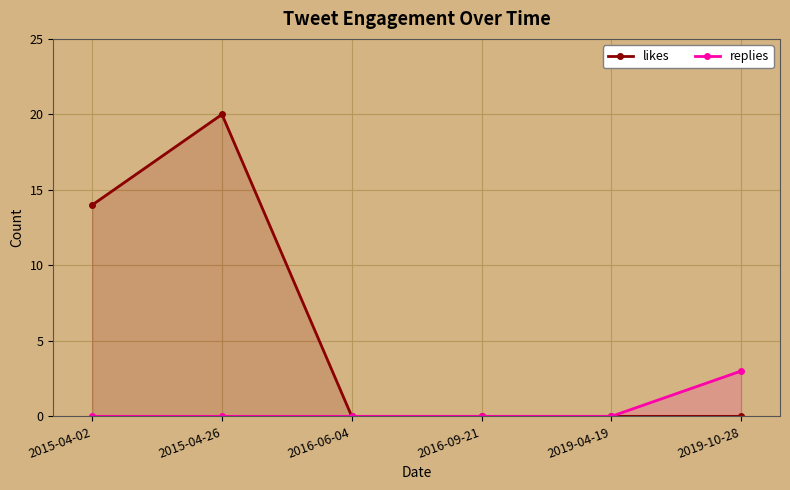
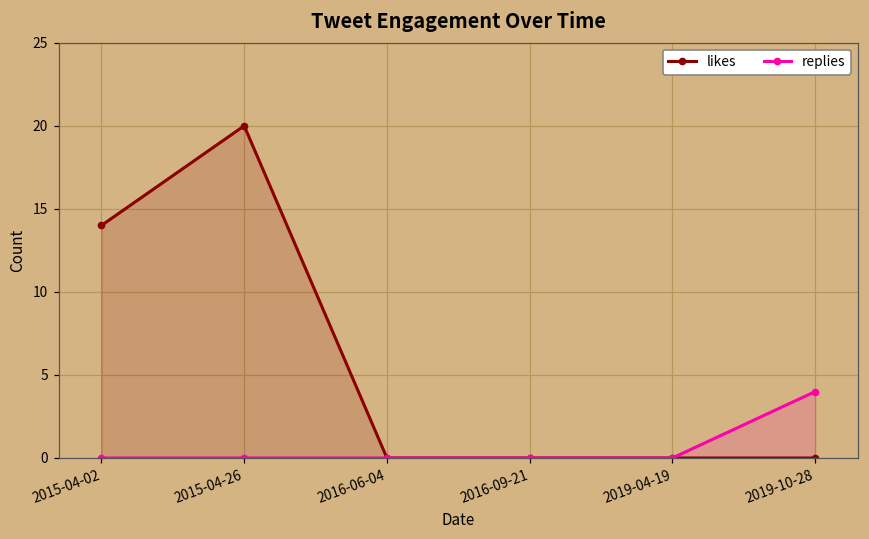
  {
    "likes": {
      "2015-04-02": 14,
      "2015-04-26": 20,
      "2019-10-28": 0
    },
    "replies": {
      "2015-04-02": 0,
      "2015-04-26": 0,
-     "2019-10-28": 3
+     "2019-10-28": 4
    }
  }
